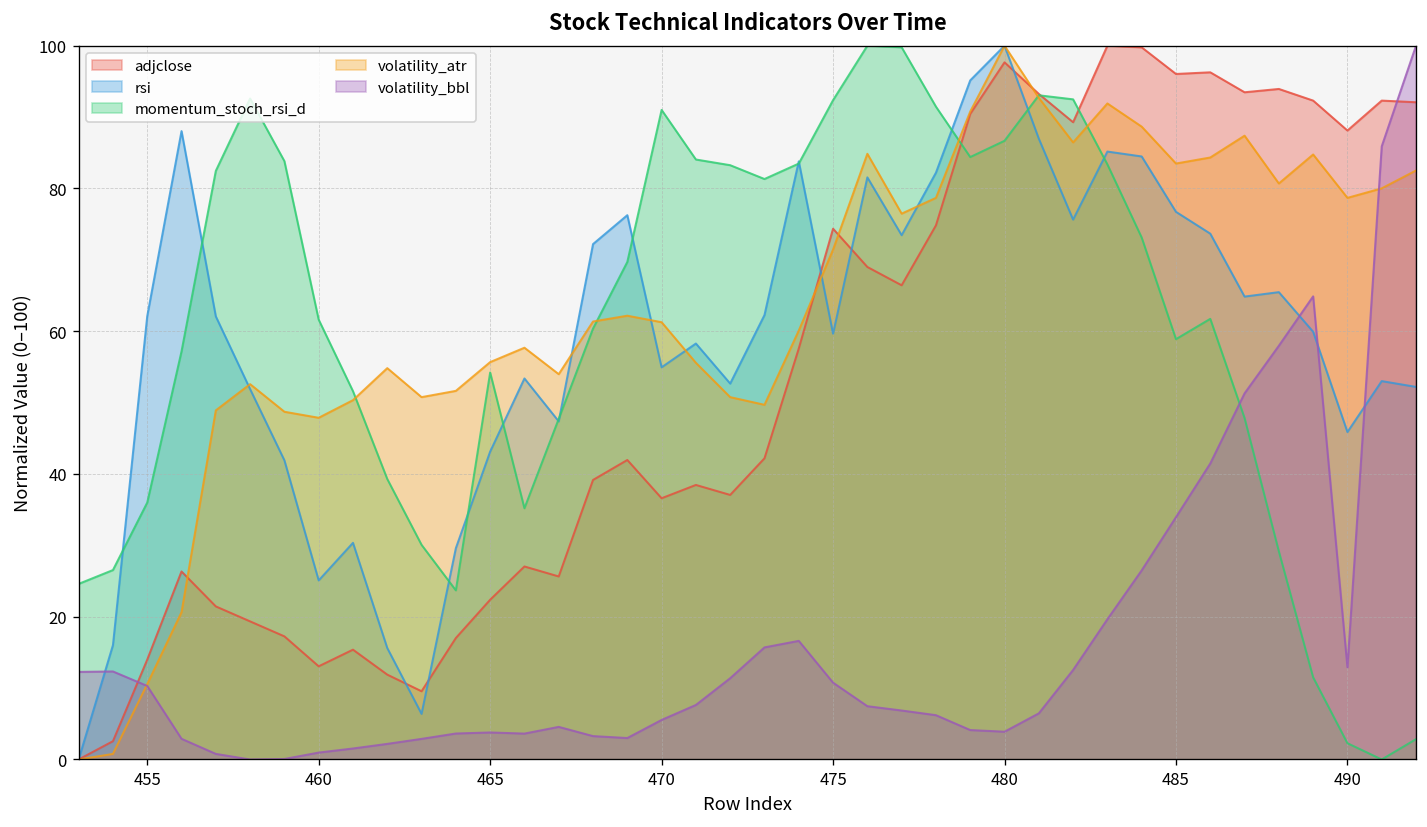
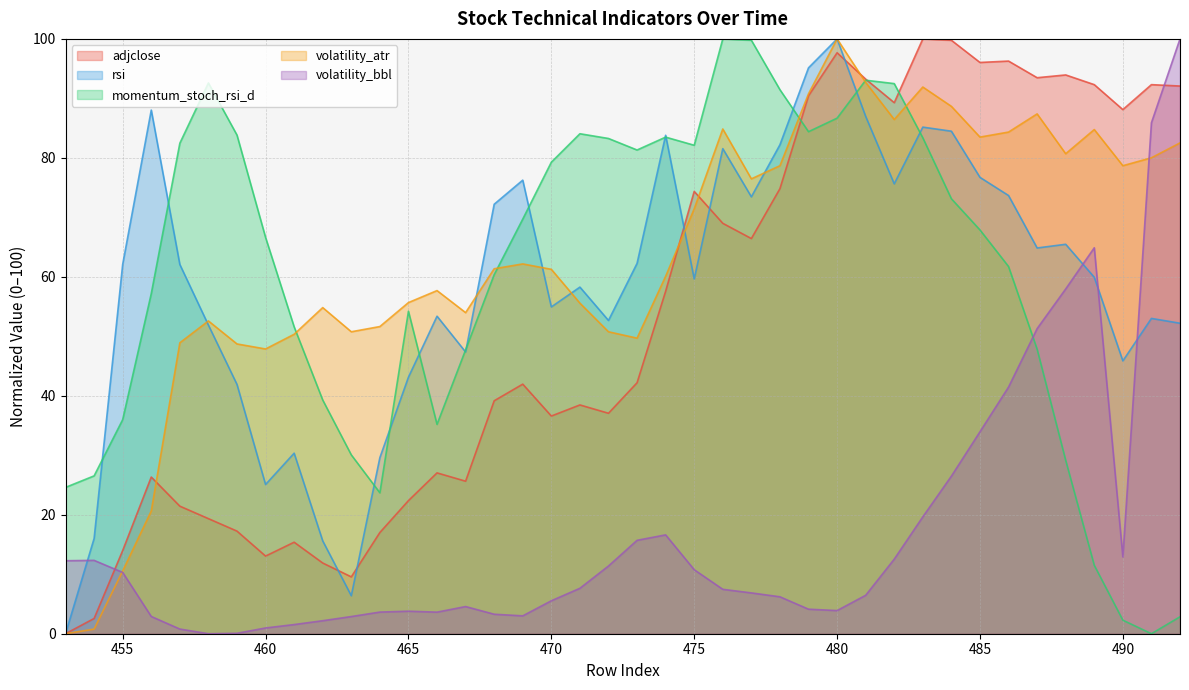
  {
    "rsi": {
      "455": 62,
      "460": 25,
      "465": 43,
      "470": 55,
      "475": 60,
      "485": 77,
      "490": 46
    },
    "momentum_stoch_rsi_d": {
      "455": 36,
-     "460": 62,
+     "460": 67,
      "465": 54,
-     "470": 91,
-     "475": 92,
+     "470": 79,
+     "475": 82,
      "480": 87,
-     "485": 59,
+     "485": 68,
      "490": 2
    },
    "volatility_bbl": {
      "460": 1,
      "465": 4,
      "470": 6,
      "475": 11,
      "480": 4,
      "485": 34,
      "490": 13
    }
  }
